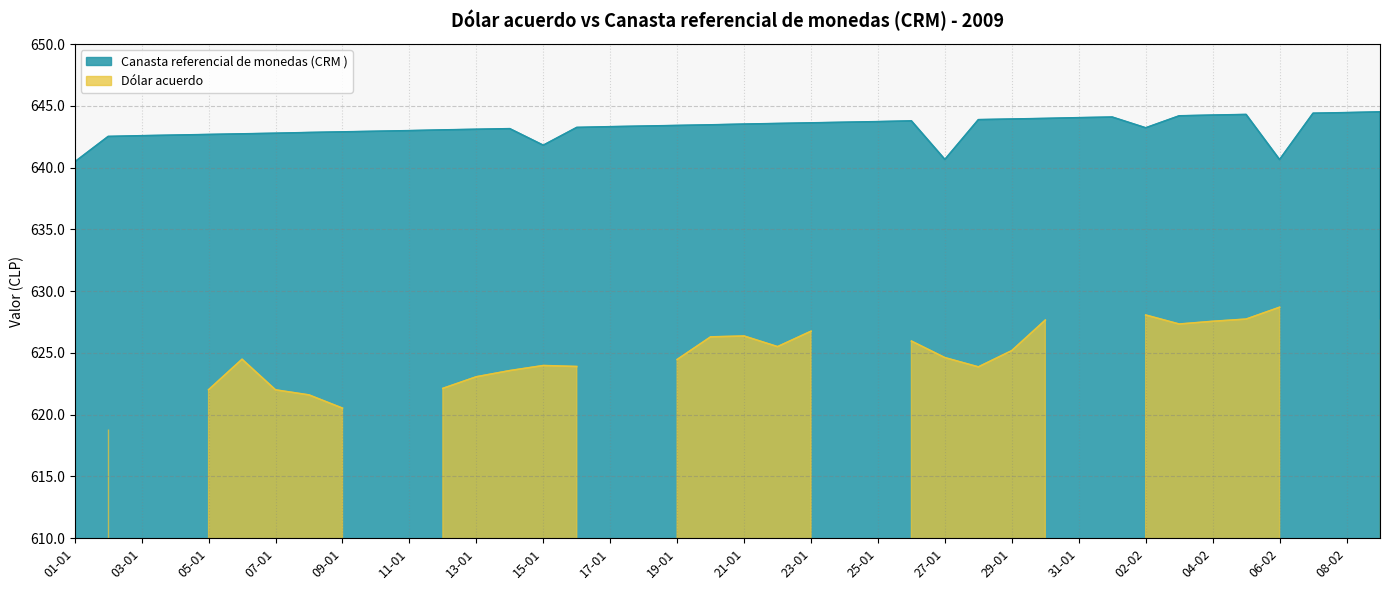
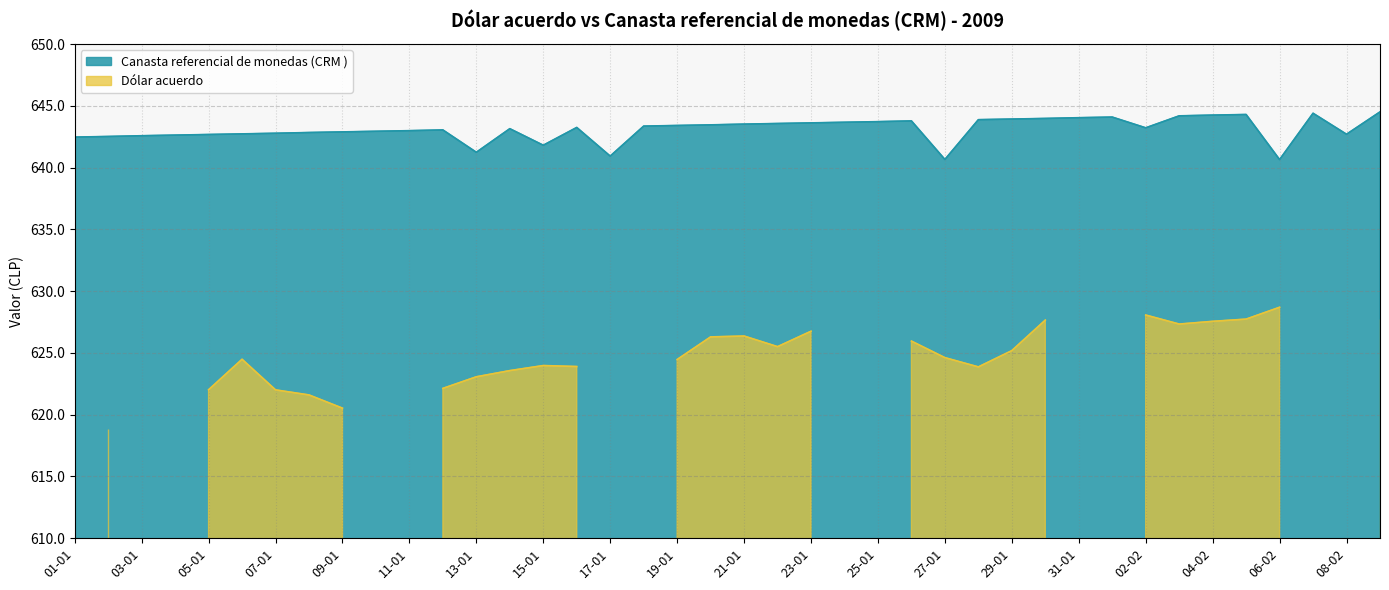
  {
    "Canasta referencial de monedas (CRM )": {
-     "01-01": 640.5,
+     "01-01": 642.5,
      "03-01": 642.6,
      "05-01": 642.7,
      "07-01": 642.8,
      "09-01": 642.9,
      "11-01": 643.0,
-     "13-01": 643.1,
+     "13-01": 641.3,
      "15-01": 641.8,
-     "17-01": 643.3,
+     "17-01": 640.9,
      "19-01": 643.4,
      "21-01": 643.5,
      "23-01": 643.6,
      "25-01": 643.7,
      "27-01": 640.7,
      "29-01": 643.9,
      "31-01": 644.1,
      "02-02": 643.2,
      "04-02": 644.3,
      "06-02": 640.7,
-     "08-02": 644.5
+     "08-02": 642.7
    }
  }
